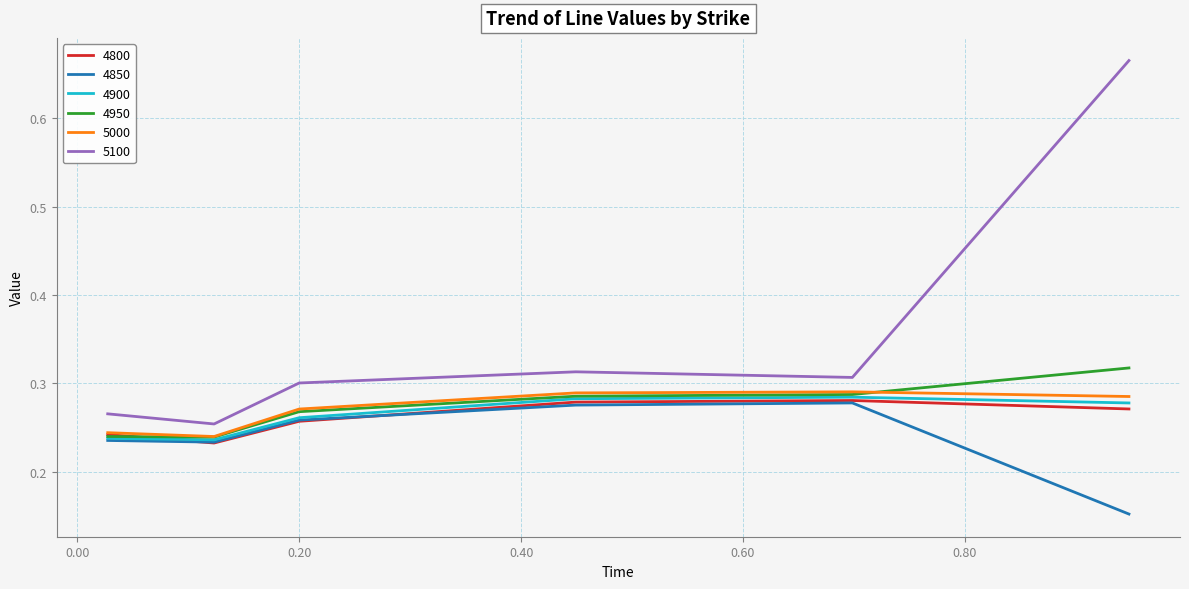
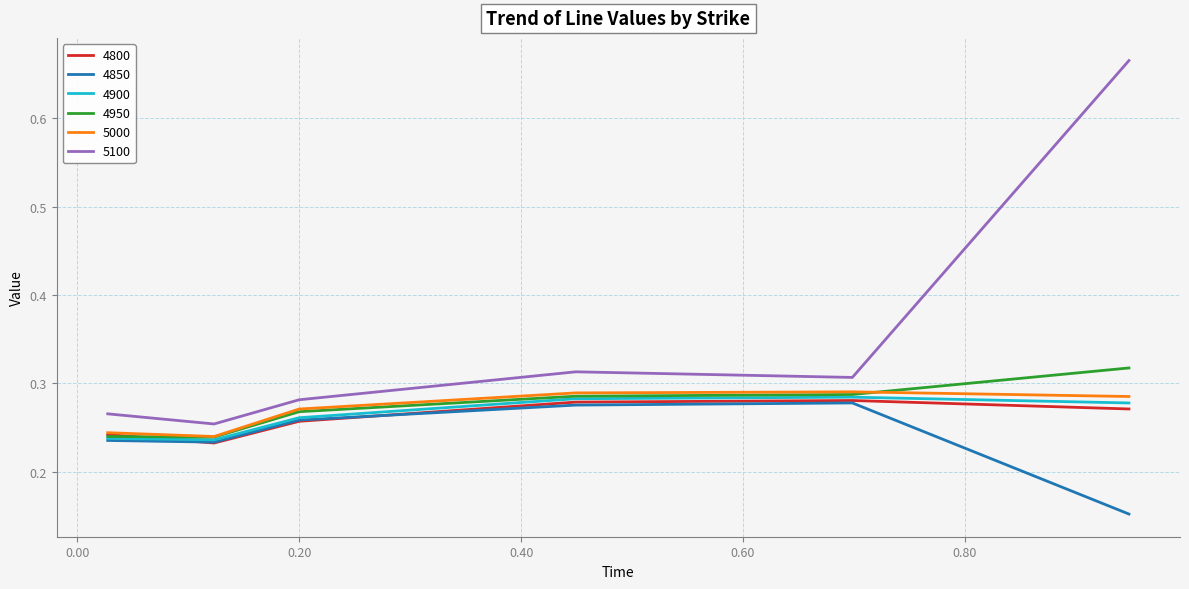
  {
    "4950": {
      "0.20": 0.27
    },
    "5000": {
      "0.20": 0.27
    },
    "5100": {
-     "0.20": 0.30
+     "0.20": 0.28
    }
  }
